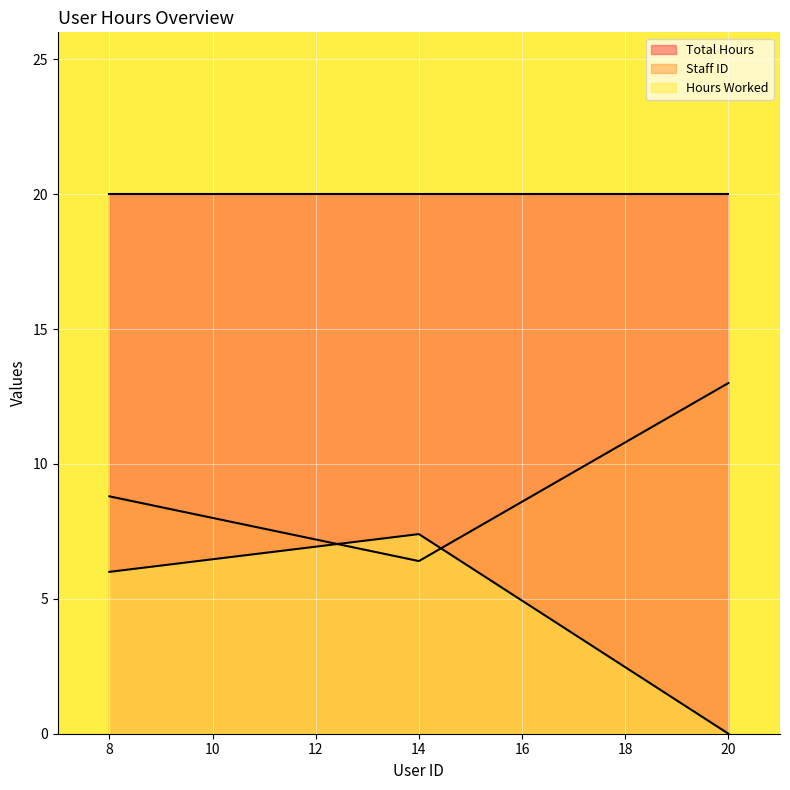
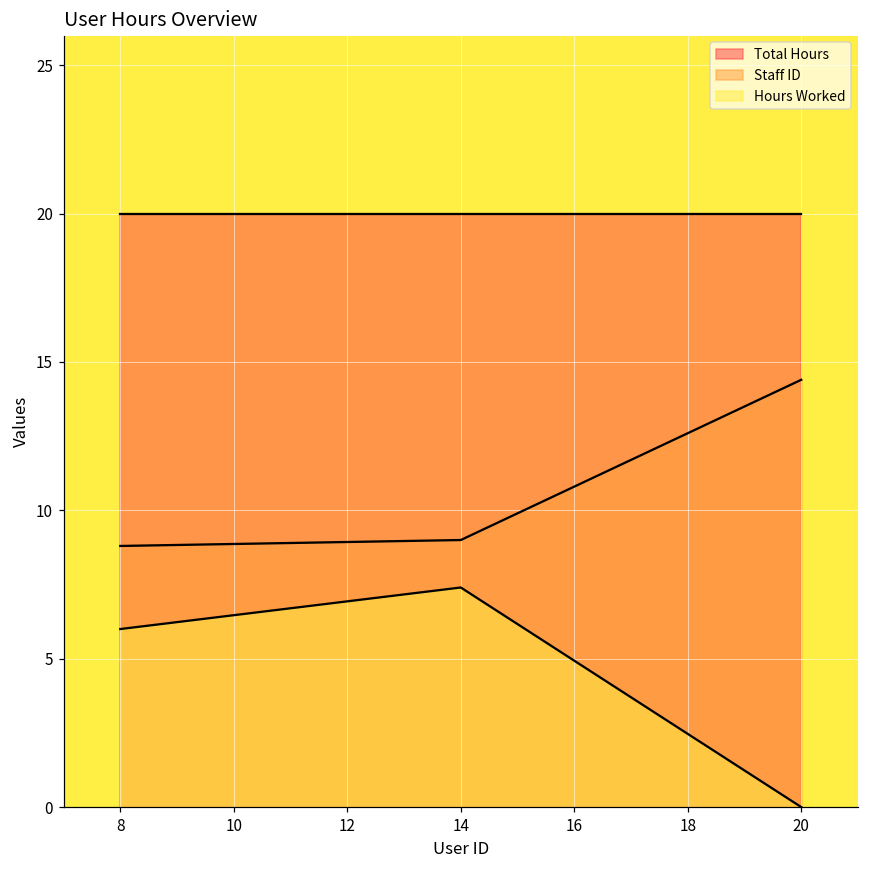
  {
    "Total Hours": {
      "8": 20.0,
      "14": 20.0,
      "20": 20.0
    },
    "Staff ID": {
      "8": 8.8,
-     "14": 6.4,
-     "20": 13.0
+     "14": 9.0,
+     "20": 14.4
    },
    "Hours Worked": {
      "8": 6.0,
      "14": 7.4,
      "20": 0.0
    }
  }
